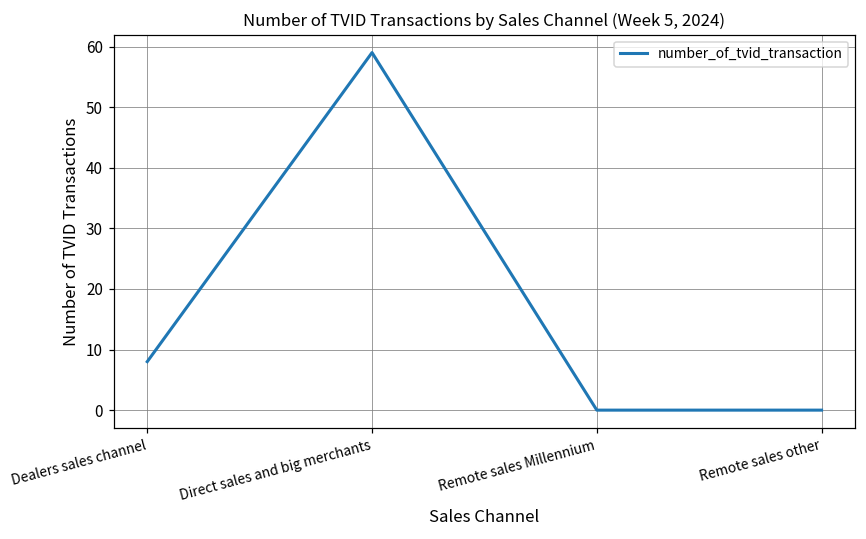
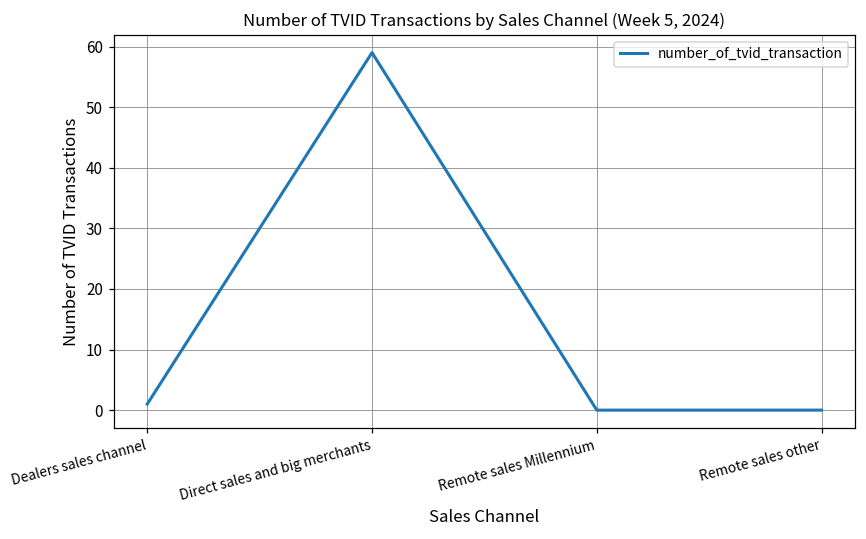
  {
-   "Dealers sales channel": 8,
+   "Dealers sales channel": 1,
    "Direct sales and big merchants": 59,
    "Remote sales Millennium": 0,
    "Remote sales other": 0
  }
